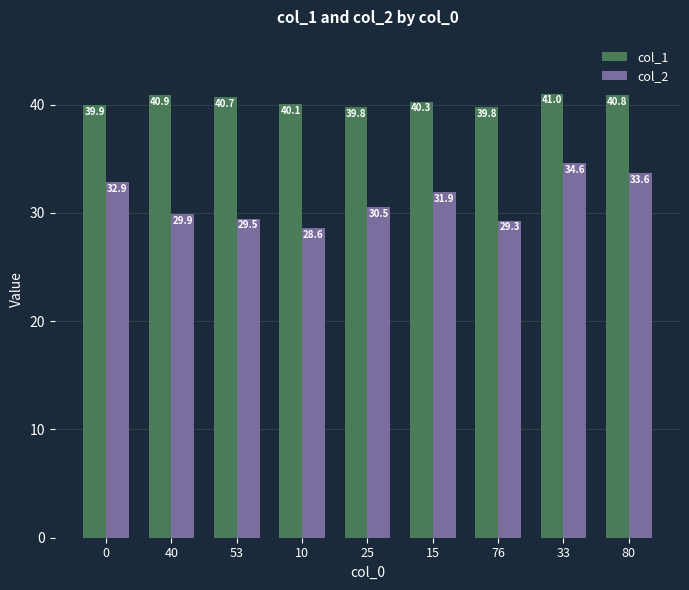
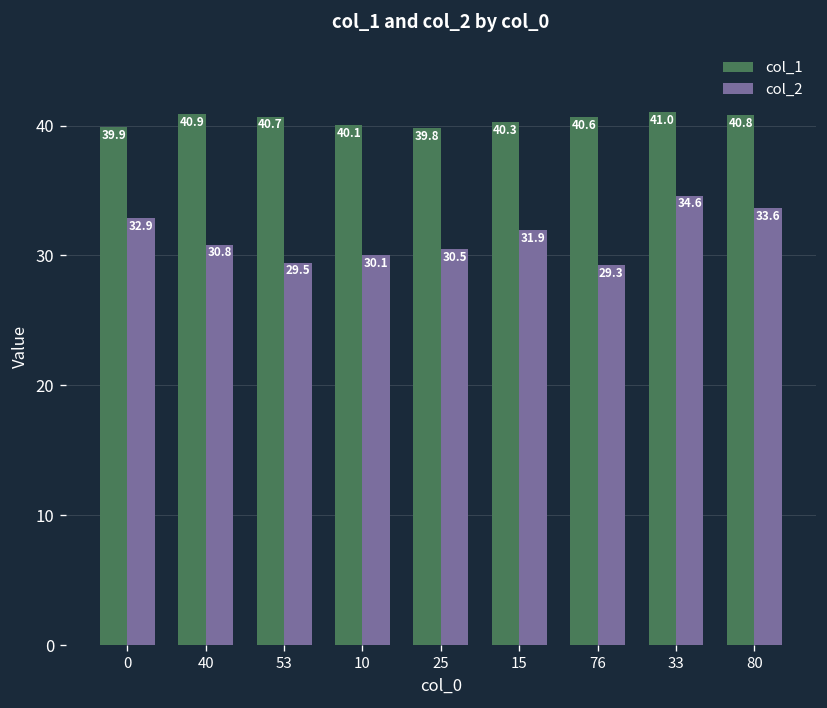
  {
    "col_1": {
      "0": 39.9,
      "40": 40.9,
      "53": 40.7,
      "10": 40.1,
      "25": 39.8,
      "15": 40.3,
-     "76": 39.8,
+     "76": 40.6,
      "33": 41.0,
      "80": 40.8
    },
    "col_2": {
      "0": 32.9,
-     "40": 29.9,
+     "40": 30.8,
      "53": 29.5,
-     "10": 28.6,
+     "10": 30.1,
      "25": 30.5,
      "15": 31.9,
      "76": 29.3,
      "33": 34.6,
      "80": 33.6
    }
  }
